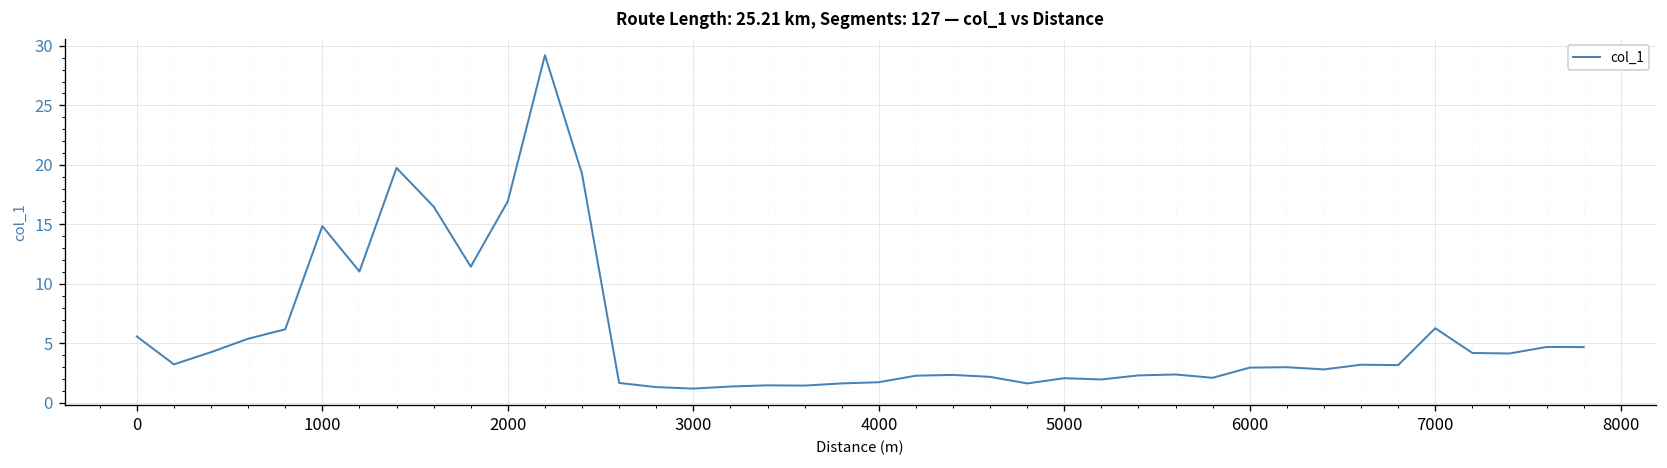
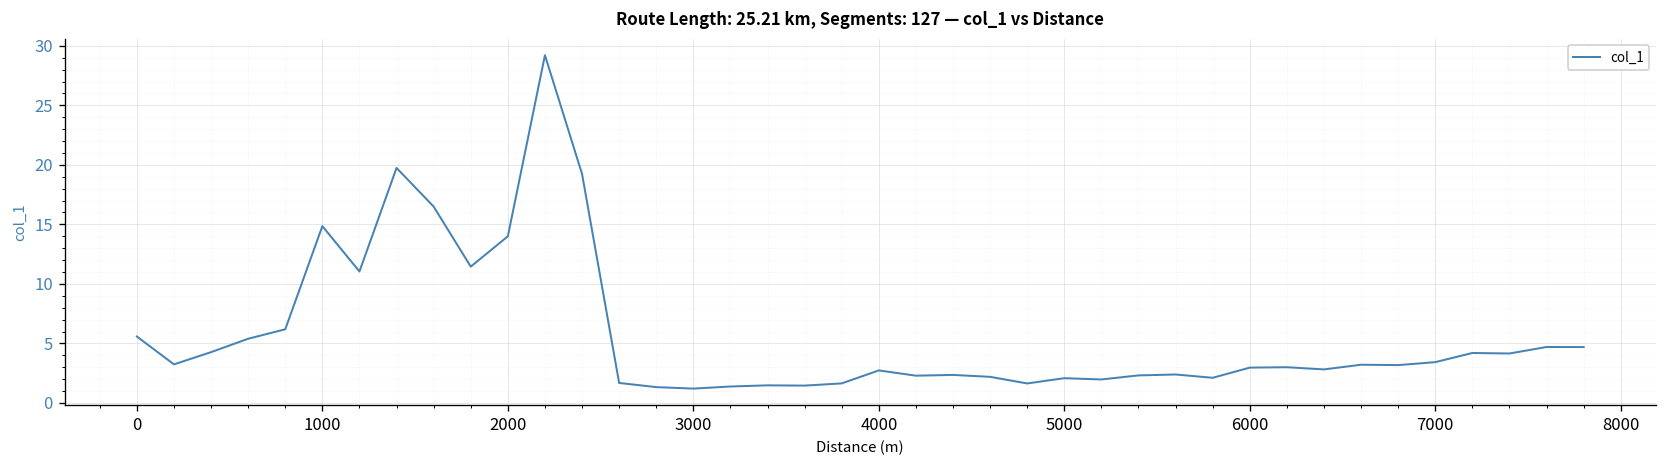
  {
    "0": 6,
    "1000": 15,
-   "2000": 17,
+   "2000": 14,
    "3000": 1,
-   "4000": 2,
+   "4000": 3,
    "5000": 2,
    "6000": 3,
-   "7000": 6
+   "7000": 3
  }
